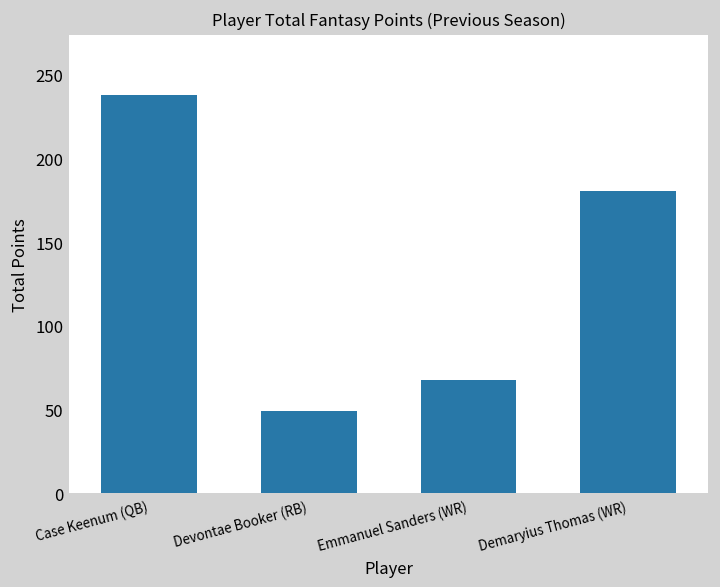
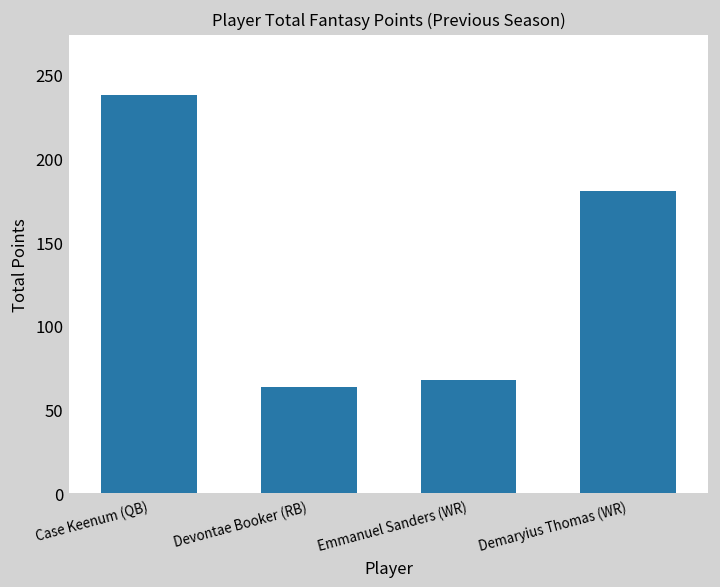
  {
    "Case Keenum (QB)": 238,
-   "Devontae Booker (RB)": 49,
+   "Devontae Booker (RB)": 63,
    "Emmanuel Sanders (WR)": 68,
    "Demaryius Thomas (WR)": 180
  }
